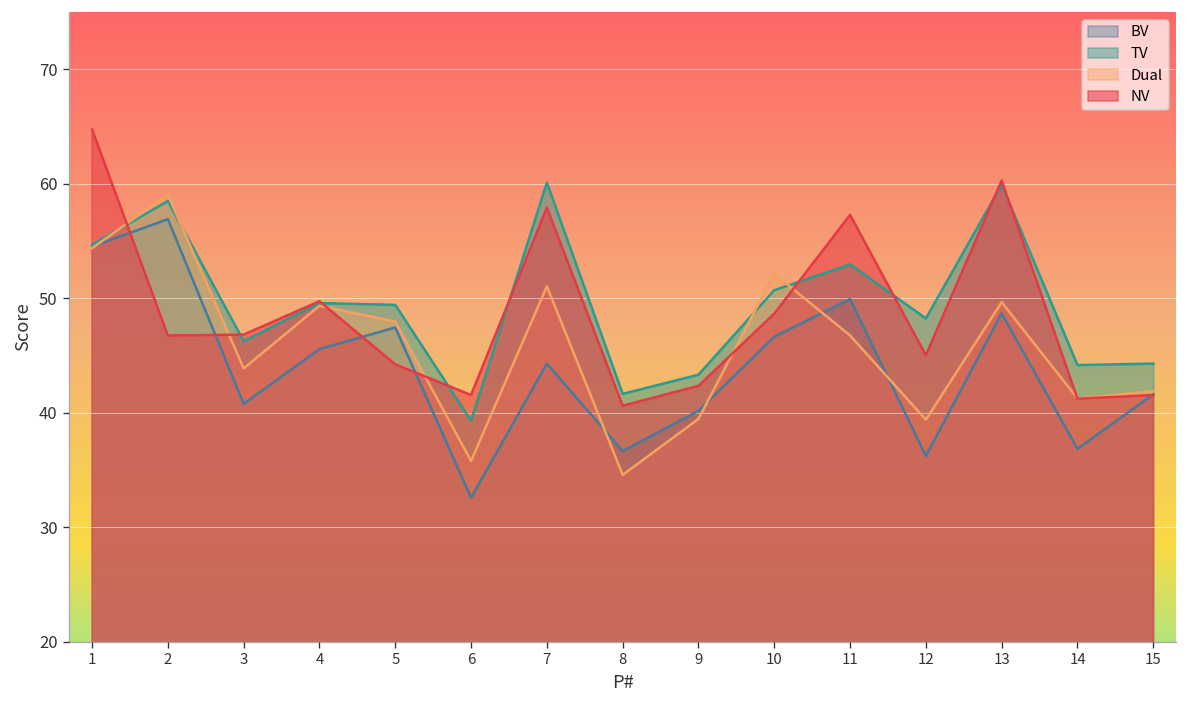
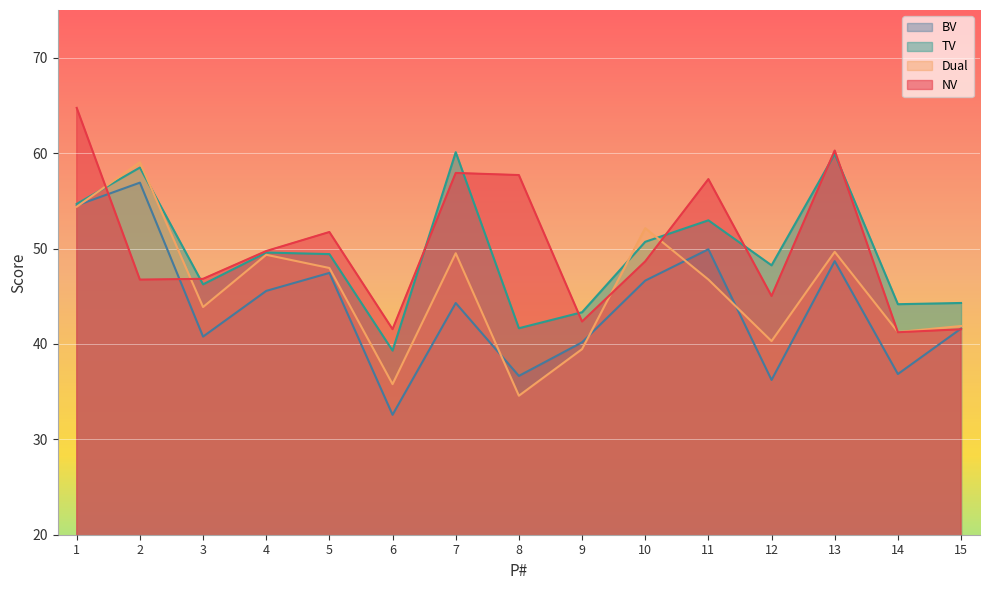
  {
    "Dual": {
      "2": 59,
      "3": 44,
      "5": 48,
      "6": 36,
-     "7": 51,
+     "7": 50,
      "8": 35,
      "9": 39,
      "10": 52,
      "11": 47,
-     "12": 39,
+     "12": 40,
      "13": 50,
      "15": 42
    },
    "NV": {
      "1": 65,
      "2": 47,
      "3": 47,
-     "5": 44,
+     "5": 52,
      "6": 42,
      "7": 58,
-     "8": 41,
+     "8": 58,
      "9": 42,
      "10": 49,
      "11": 57,
      "12": 45,
      "13": 60
    }
  }
